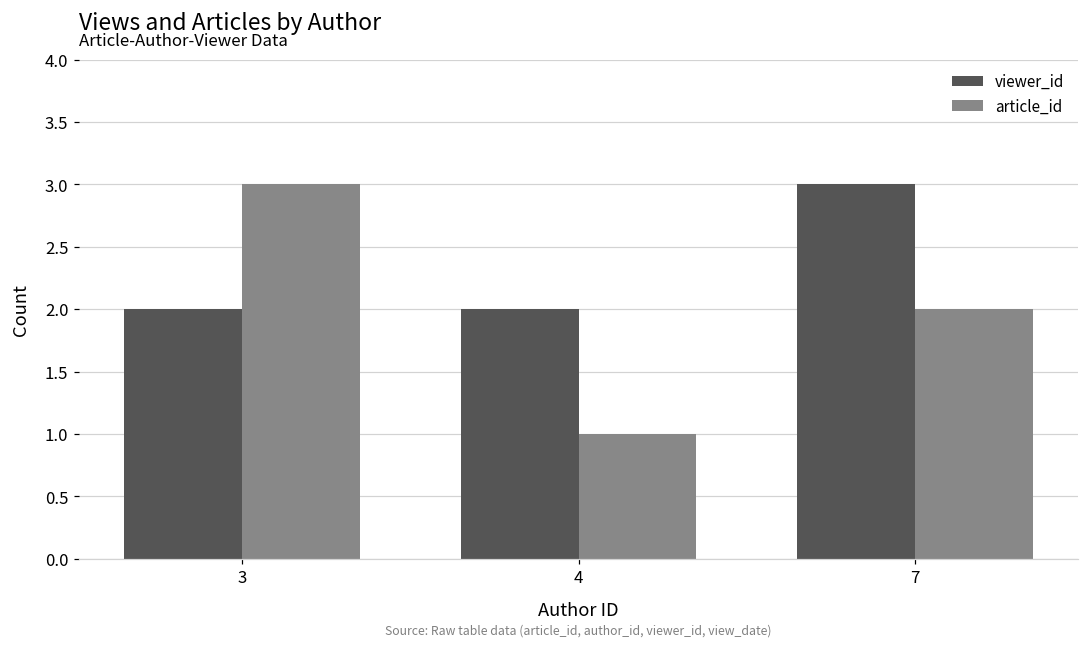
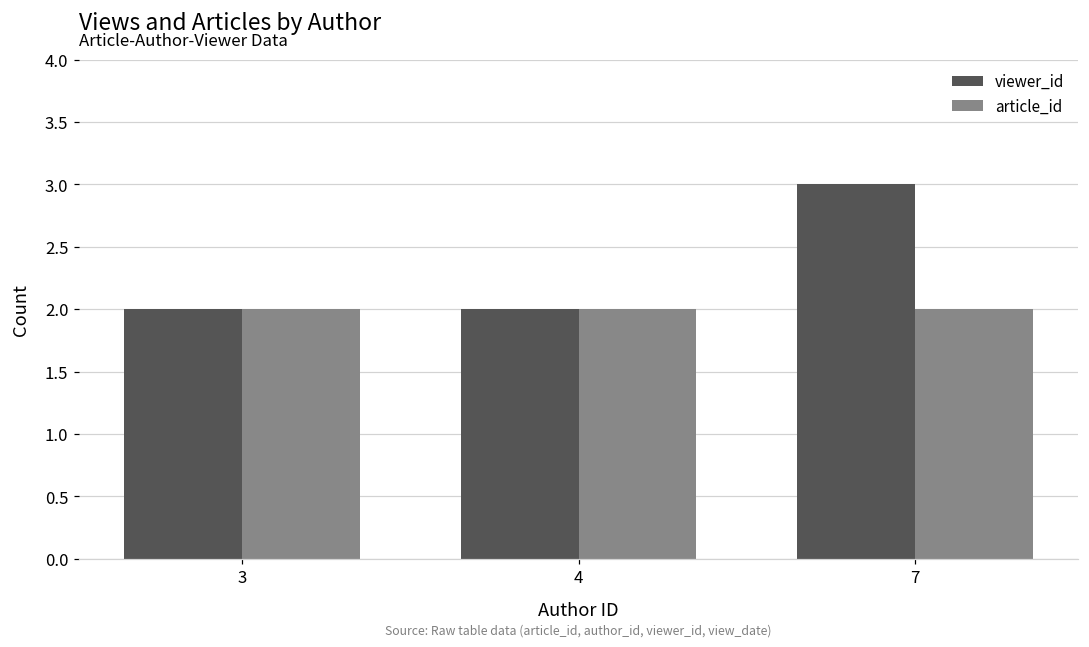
  {
    "viewer_id": {
      "3": 2,
      "4": 2,
      "7": 3
    },
    "article_id": {
-     "3": 3,
-     "4": 1,
+     "3": 2,
+     "4": 2,
      "7": 2
    }
  }
